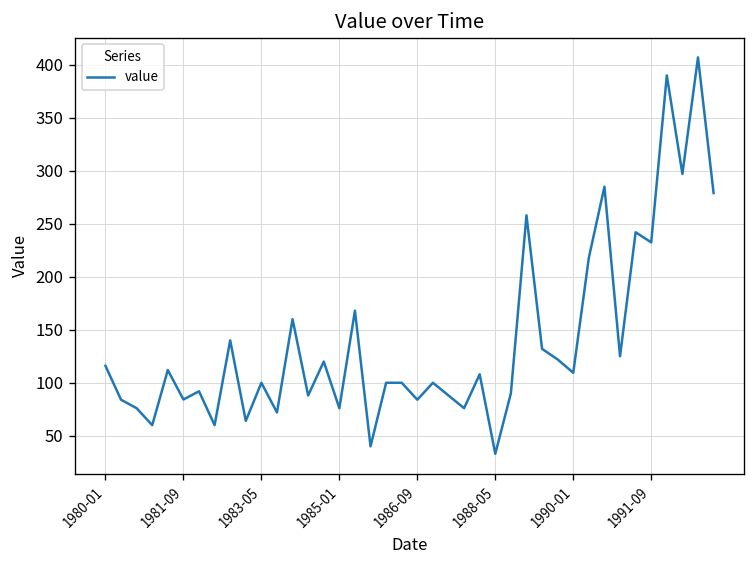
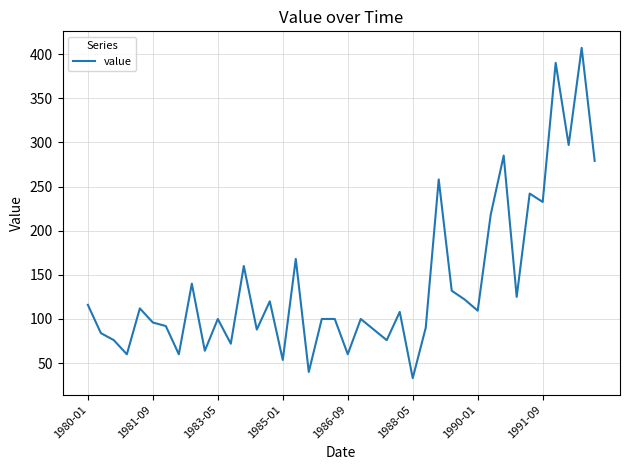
  {
    "1980-01": 120,
-   "1981-09": 80,
+   "1981-09": 100,
    "1983-05": 100,
-   "1985-01": 80,
-   "1986-09": 80,
+   "1985-01": 50,
+   "1986-09": 60,
    "1988-05": 30,
    "1990-01": 110,
    "1991-09": 230
  }
